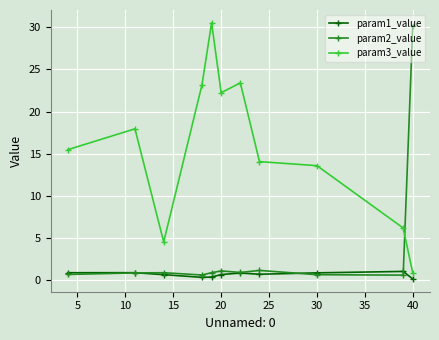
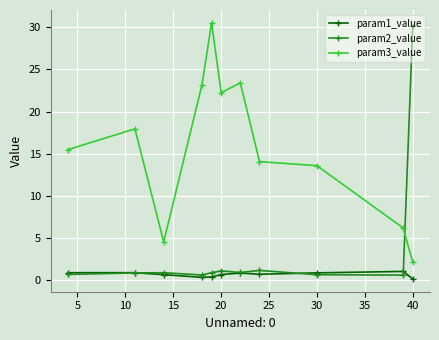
  {
    "param1_value": {
      "20": 1,
      "40": 0
    },
    "param2_value": {
      "20": 1
    },
    "param3_value": {
      "20": 22,
      "30": 14,
-     "40": 1
+     "40": 2
    }
  }
